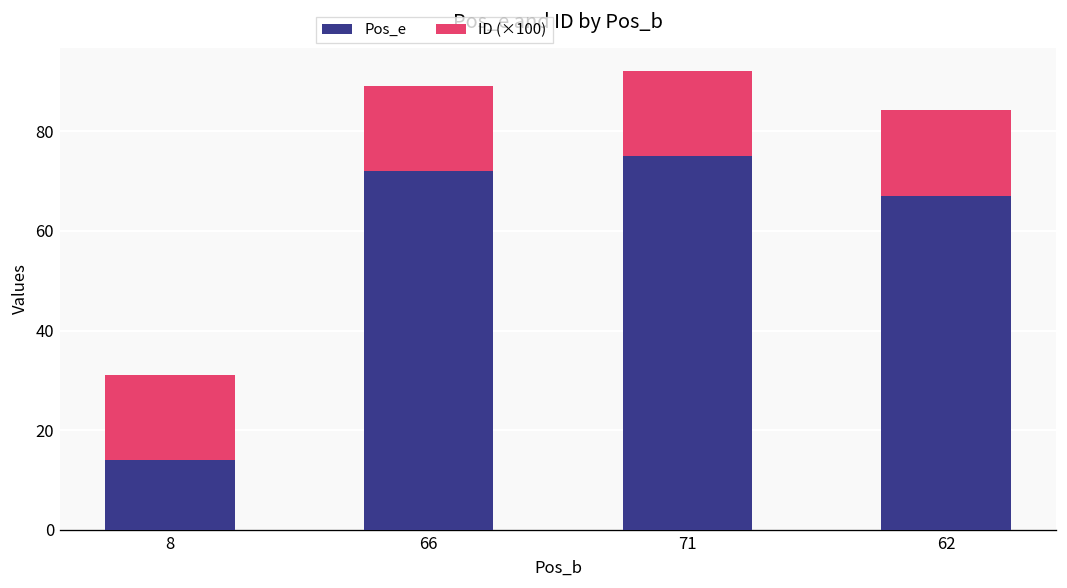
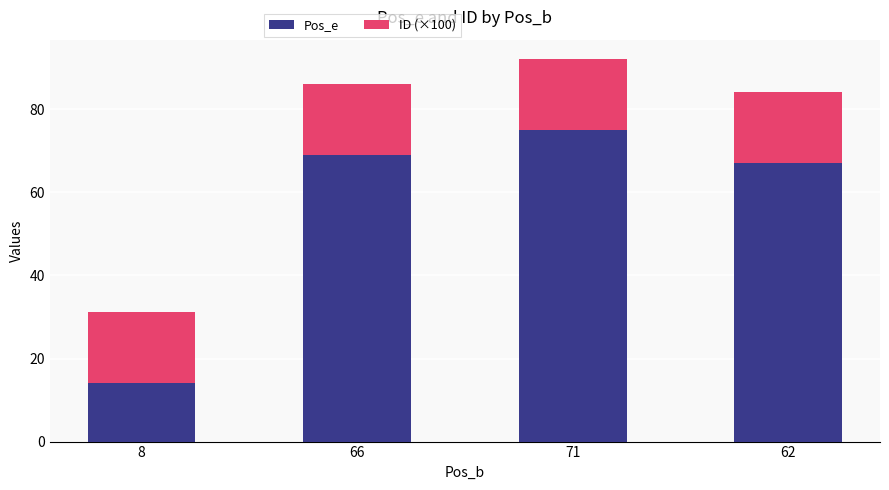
  {
    "Pos_e": {
      "8": 14,
-     "66": 72,
+     "66": 69,
      "71": 75,
      "62": 67
    },
    "ID (×100)": {
      "8": 17,
      "66": 17,
      "71": 17,
      "62": 17
    }
  }
